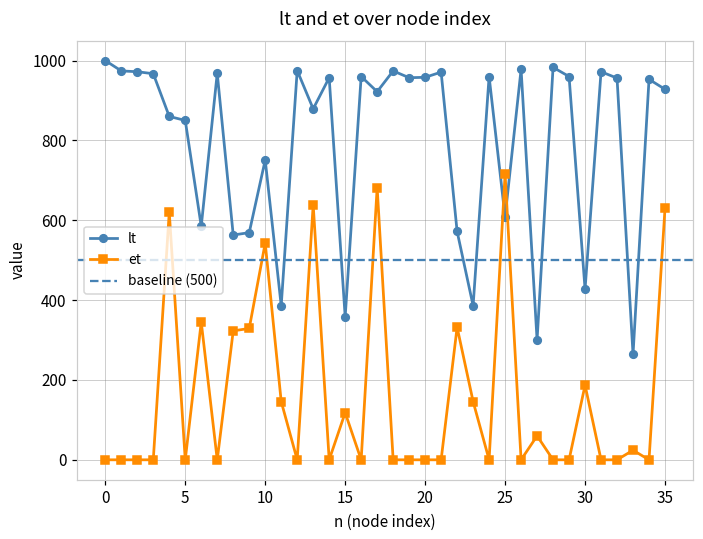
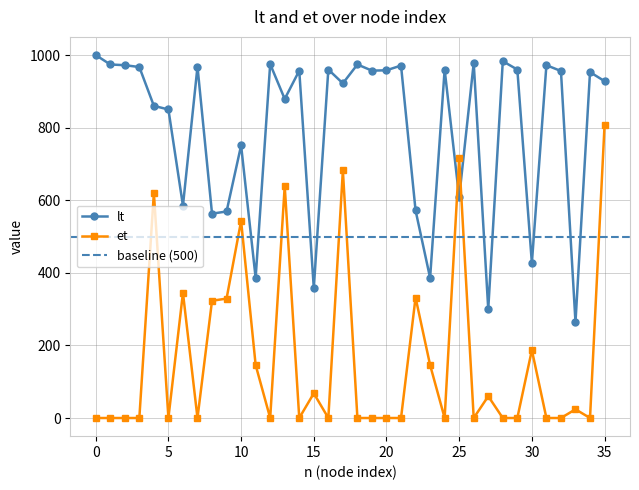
  {
    "lt": {
      "0": 1000,
      "5": 850,
      "10": 750,
      "15": 360,
      "20": 960,
      "25": 610,
      "30": 430,
      "35": 930
    },
    "et": {
      "0": 0,
      "5": 0,
      "10": 540,
-     "15": 120,
+     "15": 70,
      "20": 0,
      "25": 720,
      "30": 190,
-     "35": 630
+     "35": 810
    }
  }
